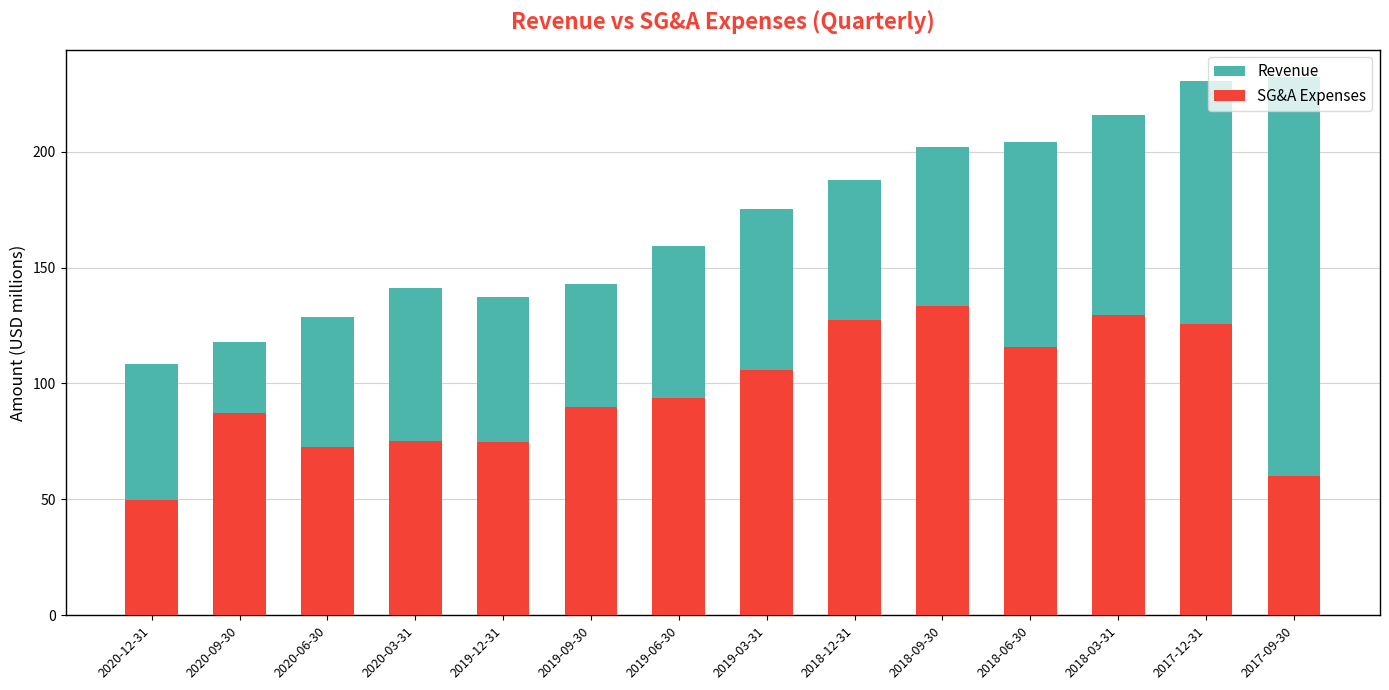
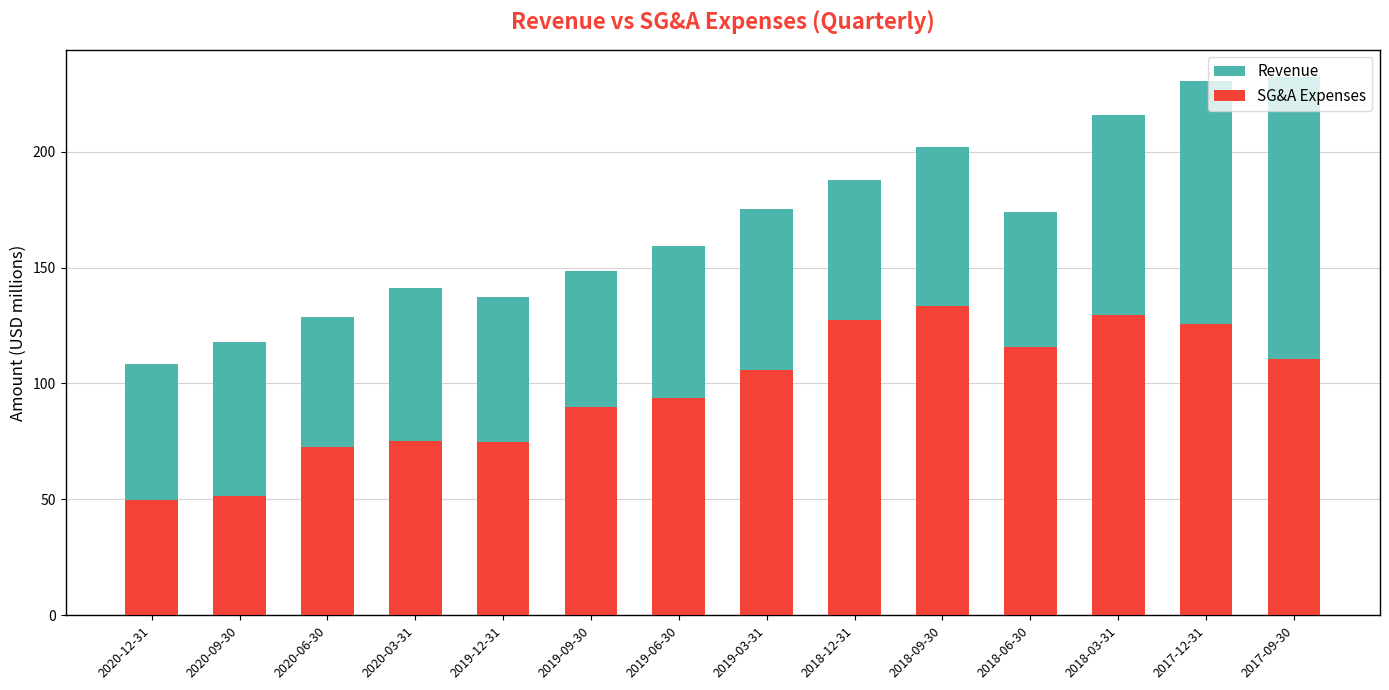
  {
    "Revenue": {
      "2020-12-31": 109,
      "2020-09-30": 118,
      "2020-06-30": 129,
      "2020-03-31": 141,
      "2019-12-31": 137,
-     "2019-09-30": 143,
+     "2019-09-30": 149,
      "2019-06-30": 159,
      "2019-03-31": 175,
      "2018-12-31": 188,
      "2018-09-30": 202,
-     "2018-06-30": 204,
+     "2018-06-30": 174,
      "2018-03-31": 216,
      "2017-12-31": 231
    },
    "SG&A Expenses": {
-     "2020-09-30": 87,
-     "2017-09-30": 60
+     "2020-09-30": 51,
+     "2017-09-30": 110
    }
  }
